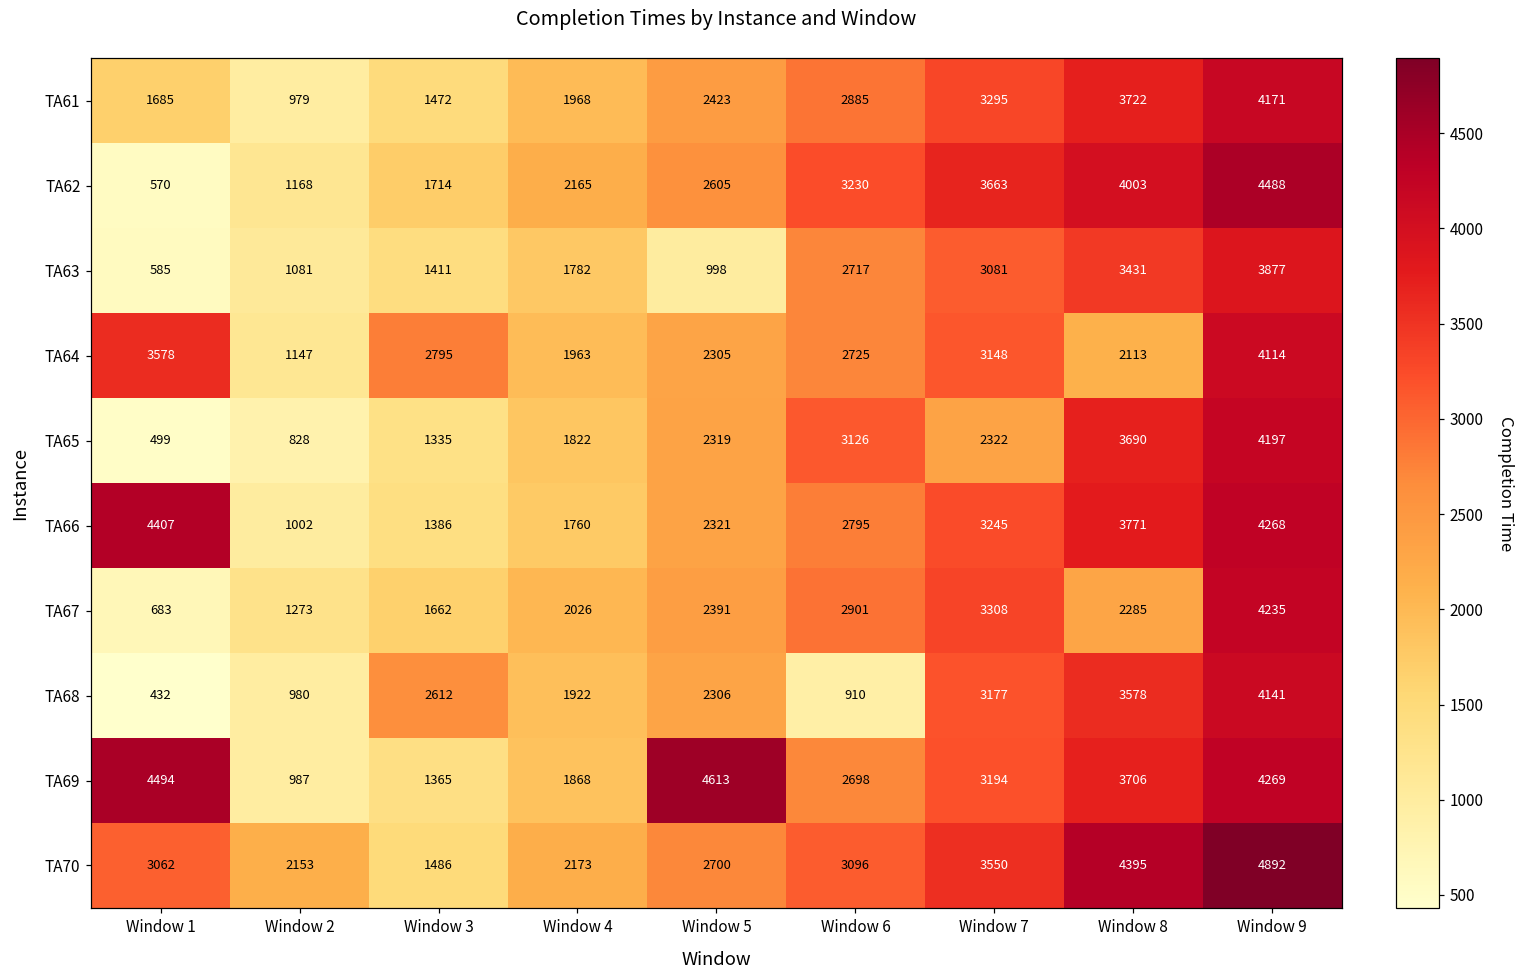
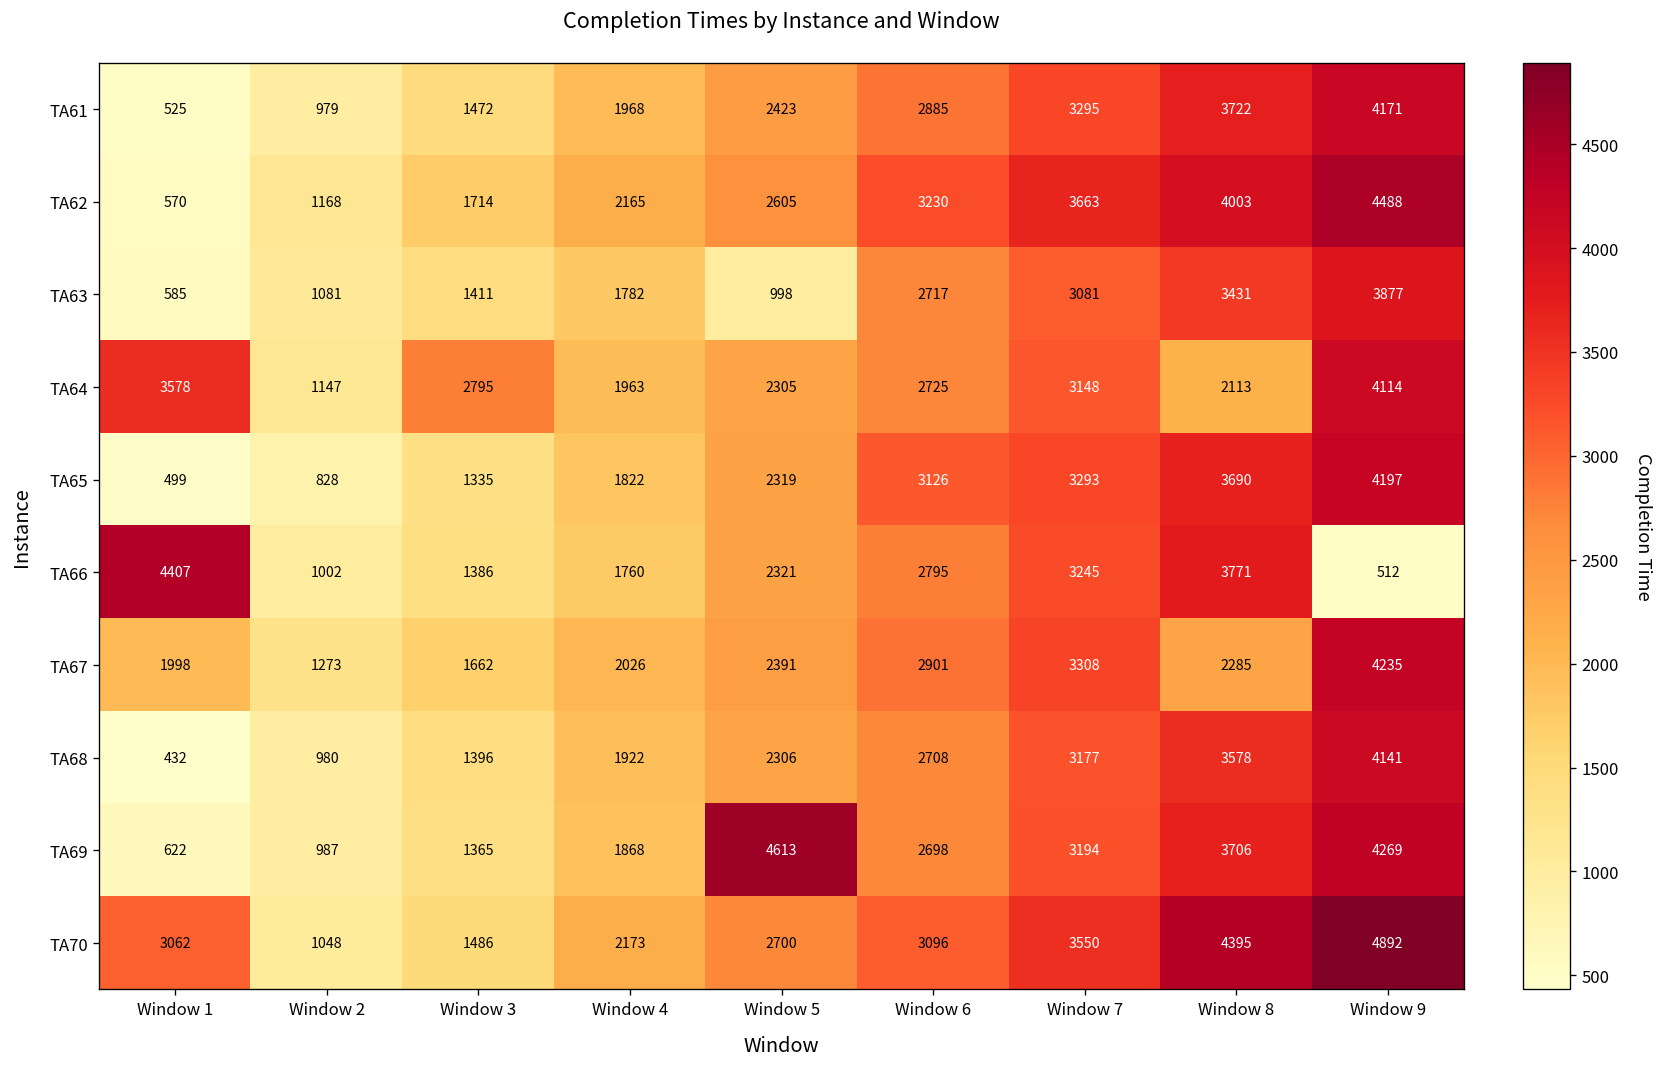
  {
    "TA61": {
-     "Window 1": 1685,
+     "Window 1": 525,
      "Window 2": 979,
      "Window 3": 1472,
      "Window 4": 1968,
      "Window 5": 2423,
      "Window 6": 2885,
      "Window 7": 3295,
      "Window 8": 3722,
      "Window 9": 4171
    },
    "TA62": {
      "Window 1": 570,
      "Window 2": 1168,
      "Window 3": 1714,
      "Window 4": 2165,
      "Window 5": 2605,
      "Window 6": 3230,
      "Window 7": 3663,
      "Window 8": 4003,
      "Window 9": 4488
    },
    "TA63": {
      "Window 1": 585,
      "Window 2": 1081,
      "Window 3": 1411,
      "Window 4": 1782,
      "Window 5": 998,
      "Window 6": 2717,
      "Window 7": 3081,
      "Window 8": 3431,
      "Window 9": 3877
    },
    "TA64": {
      "Window 1": 3578,
      "Window 2": 1147,
      "Window 3": 2795,
      "Window 4": 1963,
      "Window 5": 2305,
      "Window 6": 2725,
      "Window 7": 3148,
      "Window 8": 2113,
      "Window 9": 4114
    },
    "TA65": {
      "Window 1": 499,
      "Window 2": 828,
      "Window 3": 1335,
      "Window 4": 1822,
      "Window 5": 2319,
      "Window 6": 3126,
-     "Window 7": 2322,
+     "Window 7": 3293,
      "Window 8": 3690,
      "Window 9": 4197
    },
    "TA66": {
      "Window 1": 4407,
      "Window 2": 1002,
      "Window 3": 1386,
      "Window 4": 1760,
      "Window 5": 2321,
      "Window 6": 2795,
      "Window 7": 3245,
      "Window 8": 3771,
-     "Window 9": 4268
+     "Window 9": 512
    },
    "TA67": {
-     "Window 1": 683,
+     "Window 1": 1998,
      "Window 2": 1273,
      "Window 3": 1662,
      "Window 4": 2026,
      "Window 5": 2391,
      "Window 6": 2901,
      "Window 7": 3308,
      "Window 8": 2285,
      "Window 9": 4235
    },
    "TA68": {
      "Window 1": 432,
      "Window 2": 980,
-     "Window 3": 2612,
+     "Window 3": 1396,
      "Window 4": 1922,
      "Window 5": 2306,
-     "Window 6": 910,
+     "Window 6": 2708,
      "Window 7": 3177,
      "Window 8": 3578,
      "Window 9": 4141
    },
    "TA69": {
-     "Window 1": 4494,
+     "Window 1": 622,
      "Window 2": 987,
      "Window 3": 1365,
      "Window 4": 1868,
      "Window 5": 4613,
      "Window 6": 2698,
      "Window 7": 3194,
      "Window 8": 3706,
      "Window 9": 4269
    },
    "TA70": {
      "Window 1": 3062,
-     "Window 2": 2153,
+     "Window 2": 1048,
      "Window 3": 1486,
      "Window 4": 2173,
      "Window 5": 2700,
      "Window 6": 3096,
      "Window 7": 3550,
      "Window 8": 4395,
      "Window 9": 4892
    }
  }
